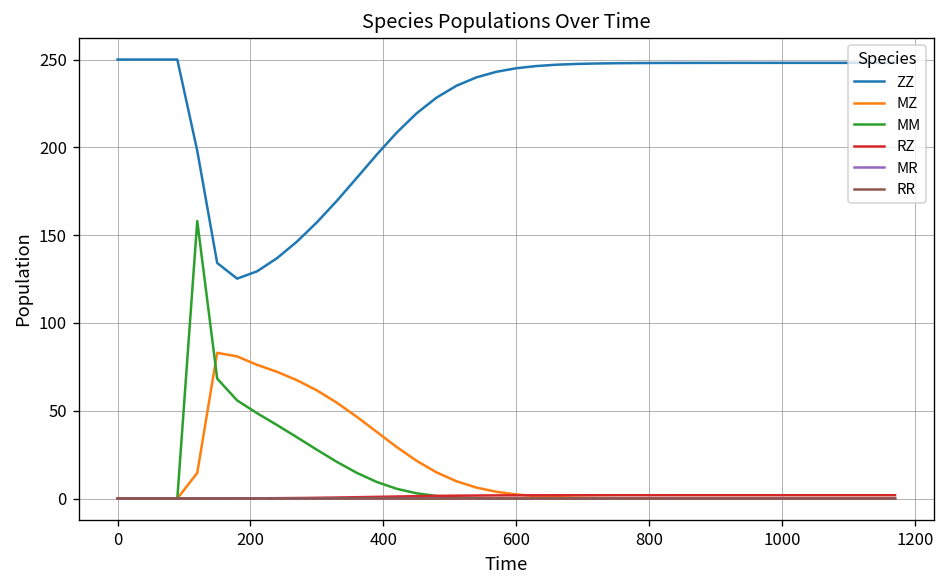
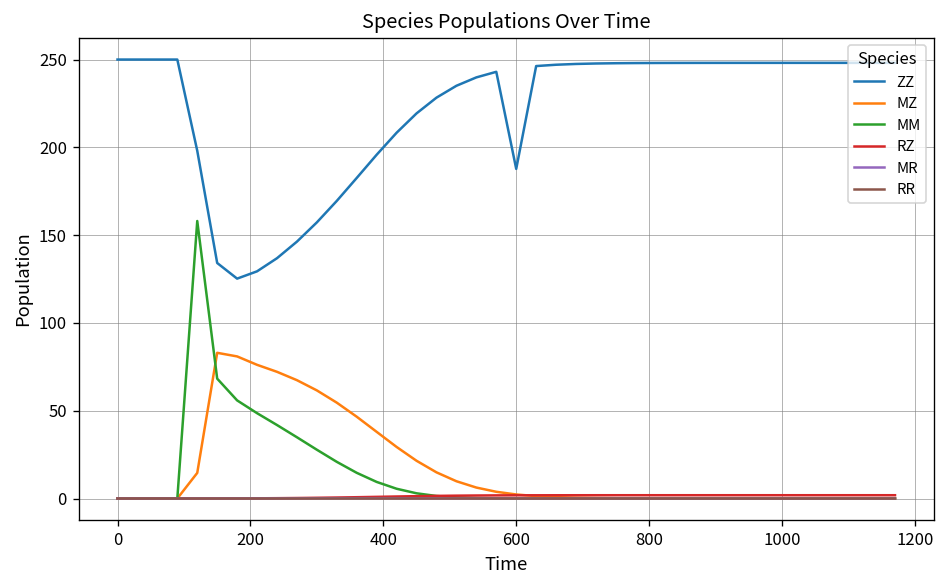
  {
    "ZZ": {
      "0": 250,
-     "600": 245
+     "600": 188
    }
  }
